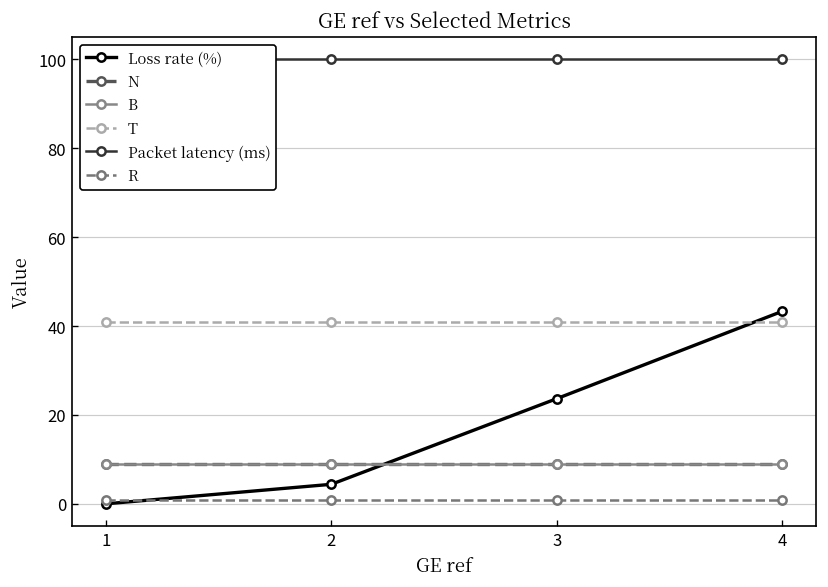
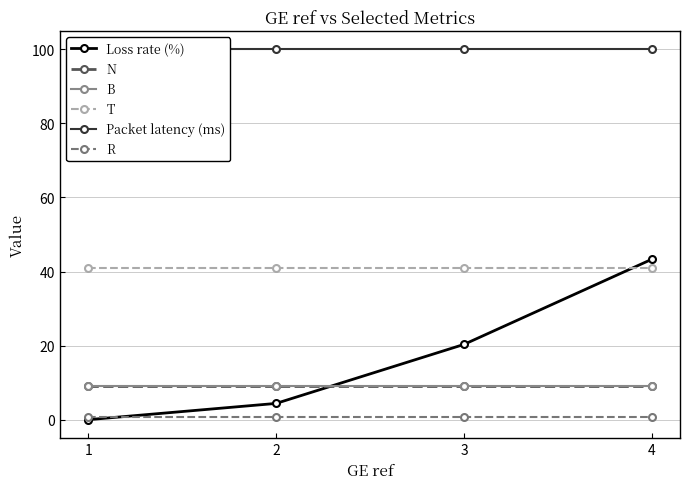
  {
    "Loss rate (%)": {
      "1": 0,
      "2": 4,
-     "3": 24,
+     "3": 20,
      "4": 43
    },
    "Packet latency (ms)": {
      "2": 100,
      "3": 100,
      "4": 100
    }
  }
